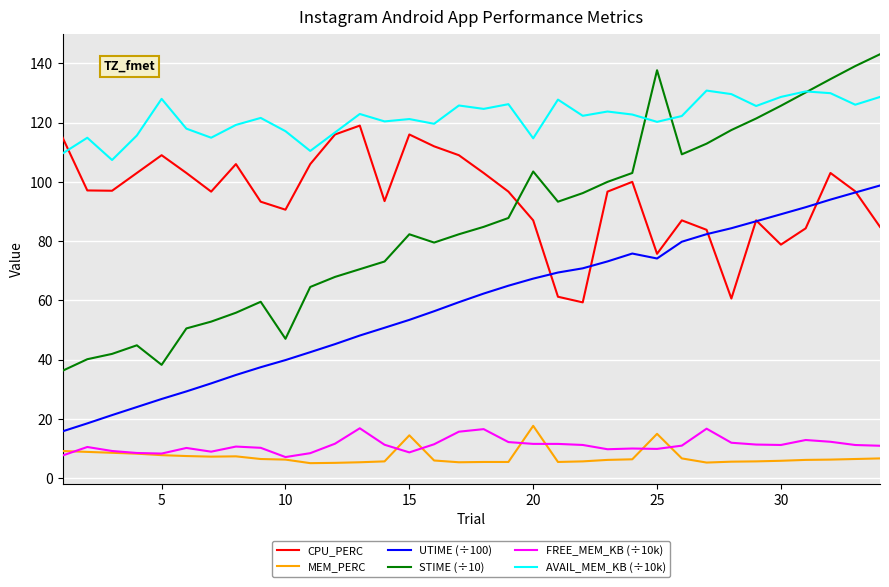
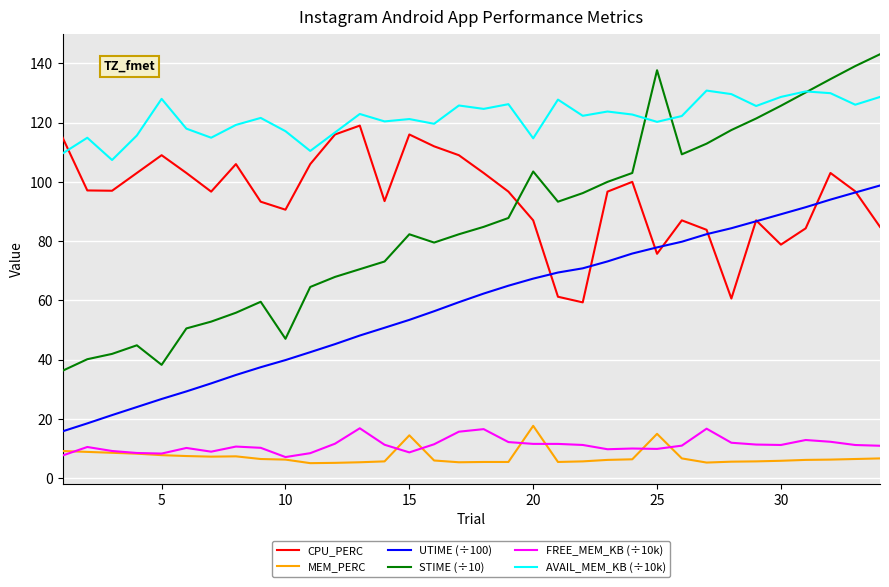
  {
    "CPU_PERC": {
      "5": 109,
      "10": 91,
      "15": 116,
      "20": 87,
      "25": 76,
      "30": 79
    },
    "MEM_PERC": {
      "15": 14,
      "20": 18,
      "25": 15,
      "30": 6
    },
    "UTIME (÷100)": {
      "5": 27,
      "10": 40,
      "15": 53,
      "20": 67,
-     "25": 74,
+     "25": 78,
      "30": 89
    },
    "STIME (÷10)": {
      "5": 38,
      "10": 47,
      "15": 82,
      "20": 104,
      "25": 138,
      "30": 126
    },
    "FREE_MEM_KB (÷10k)": {
      "15": 9,
      "20": 12,
      "25": 10,
      "30": 11
    },
    "AVAIL_MEM_KB (÷10k)": {
      "5": 128,
      "10": 117,
      "15": 121,
      "20": 115,
      "25": 120,
      "30": 129
    }
  }
